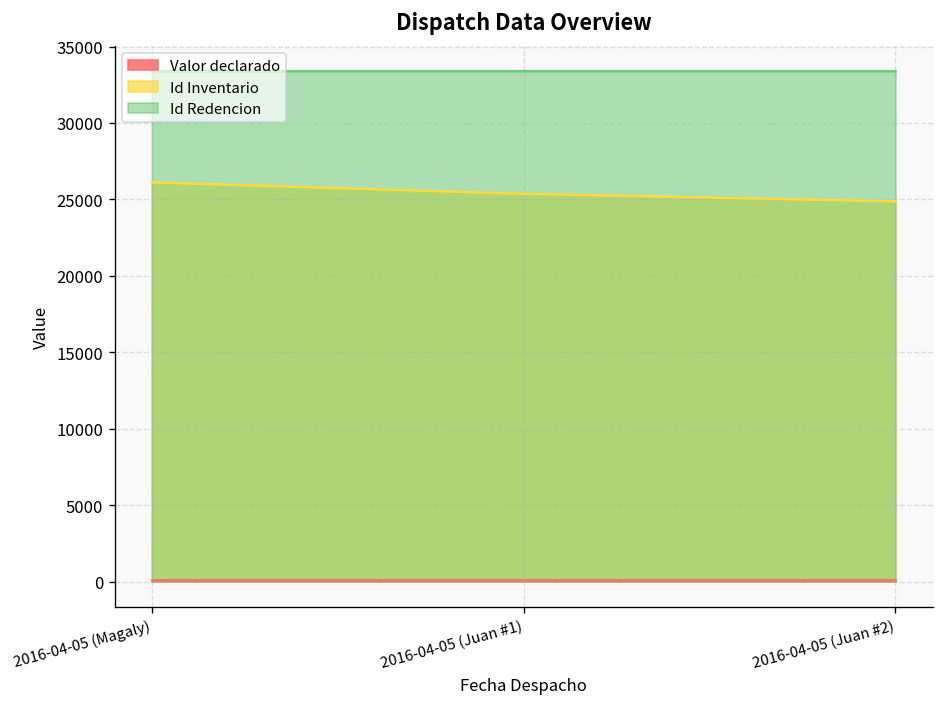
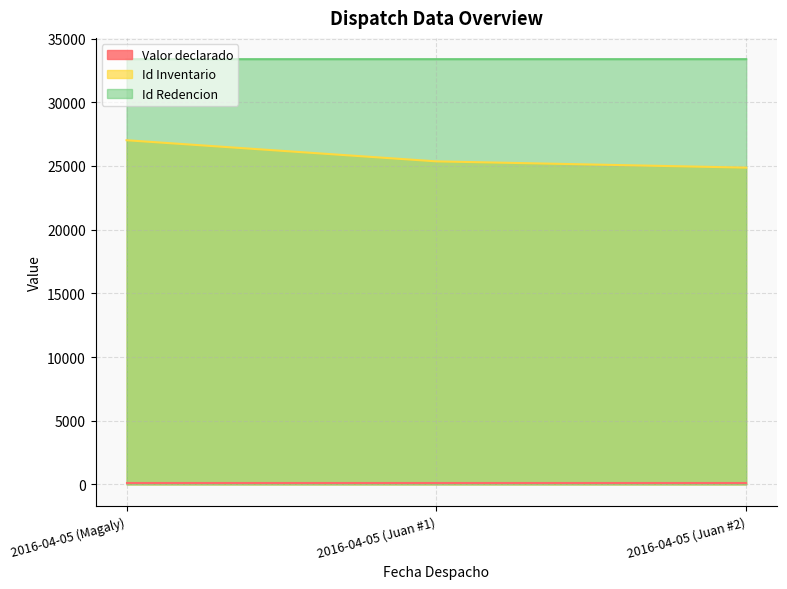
  {
    "Valor declarado": {
      "2016-04-05 (Magaly)": 100,
      "2016-04-05 (Juan #1)": 100,
      "2016-04-05 (Juan #2)": 100
    },
    "Id Inventario": {
-     "2016-04-05 (Magaly)": 26100,
+     "2016-04-05 (Magaly)": 27000,
      "2016-04-05 (Juan #1)": 25400,
      "2016-04-05 (Juan #2)": 24900
    },
    "Id Redencion": {
      "2016-04-05 (Juan #1)": 33400,
      "2016-04-05 (Juan #2)": 33400
    }
  }
